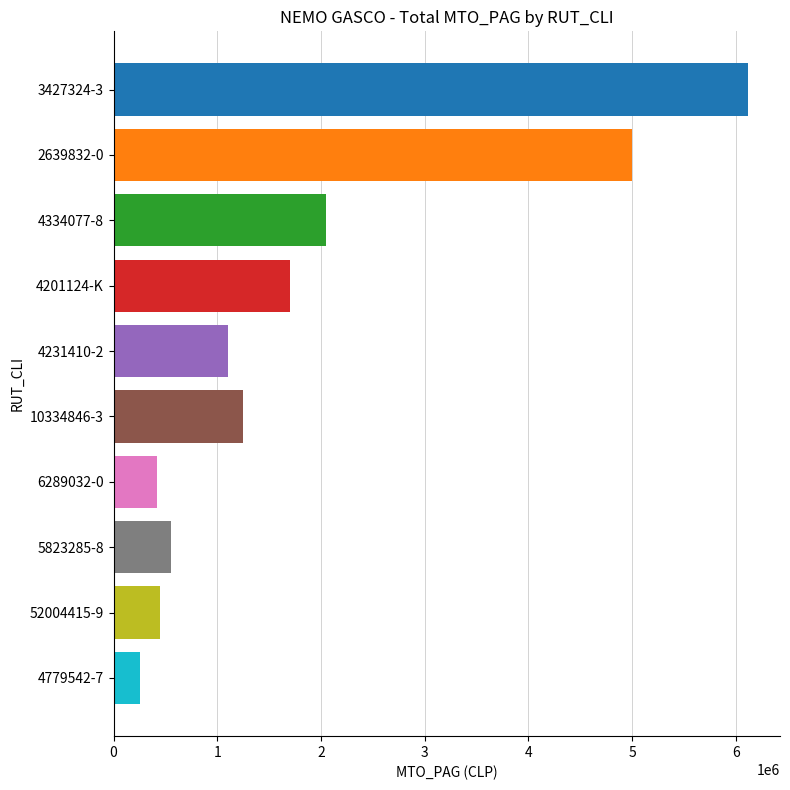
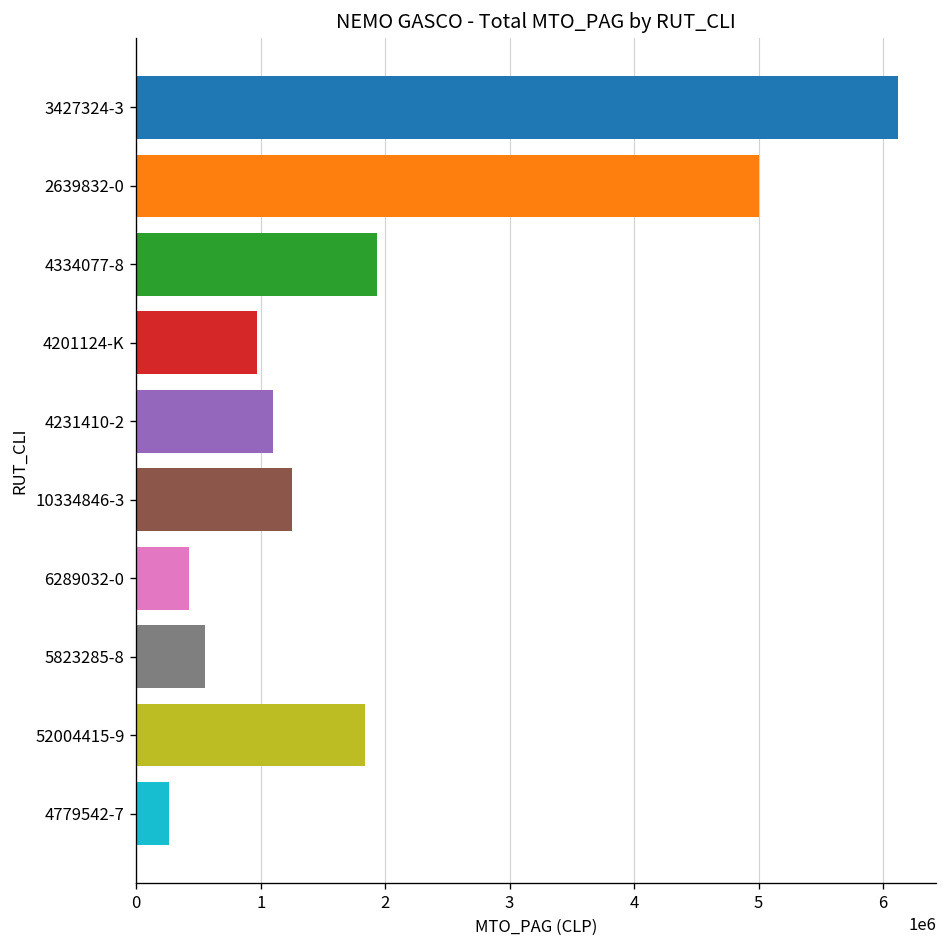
  {
    "3427324-3": 6120000,
    "2639832-0": 5000000,
-   "4334077-8": 2050000,
-   "4201124-K": 1700000,
+   "4334077-8": 1940000,
+   "4201124-K": 970000,
    "4231410-2": 1100000,
    "10334846-3": 1250000,
    "6289032-0": 420000,
    "5823285-8": 550000,
-   "52004415-9": 450000,
+   "52004415-9": 1840000,
    "4779542-7": 260000
  }
